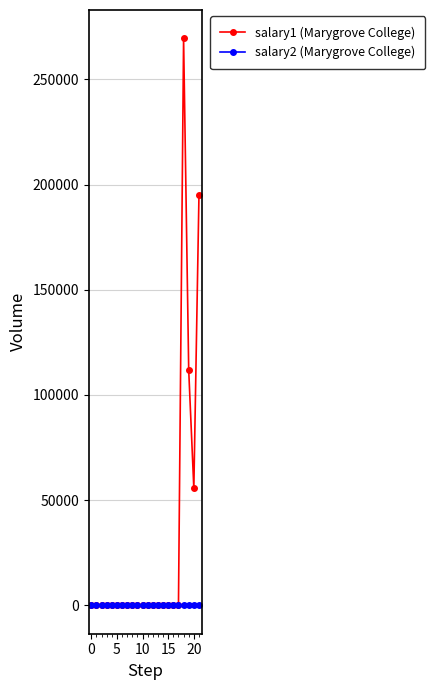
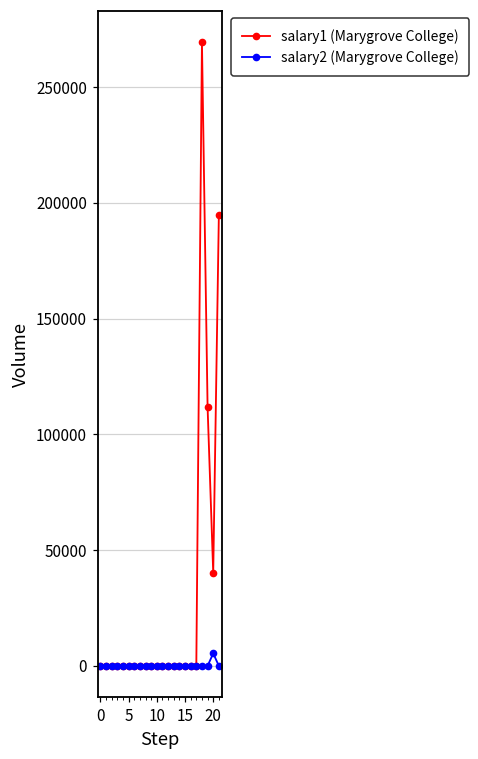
  {
    "salary1 (Marygrove College)": {
-     "20": 56000
+     "20": 40000
    },
    "salary2 (Marygrove College)": {
-     "20": 0
+     "20": 5000
    }
  }
